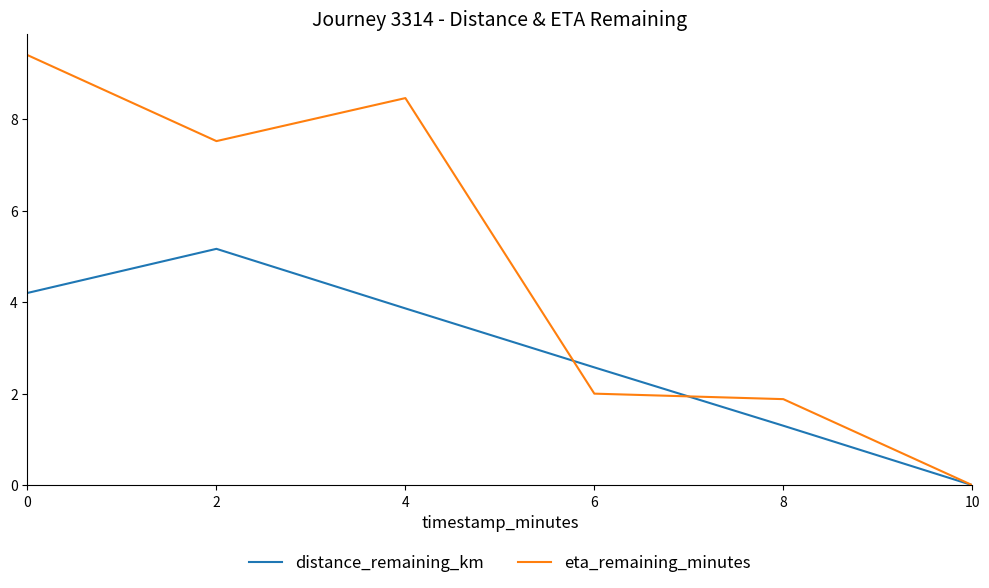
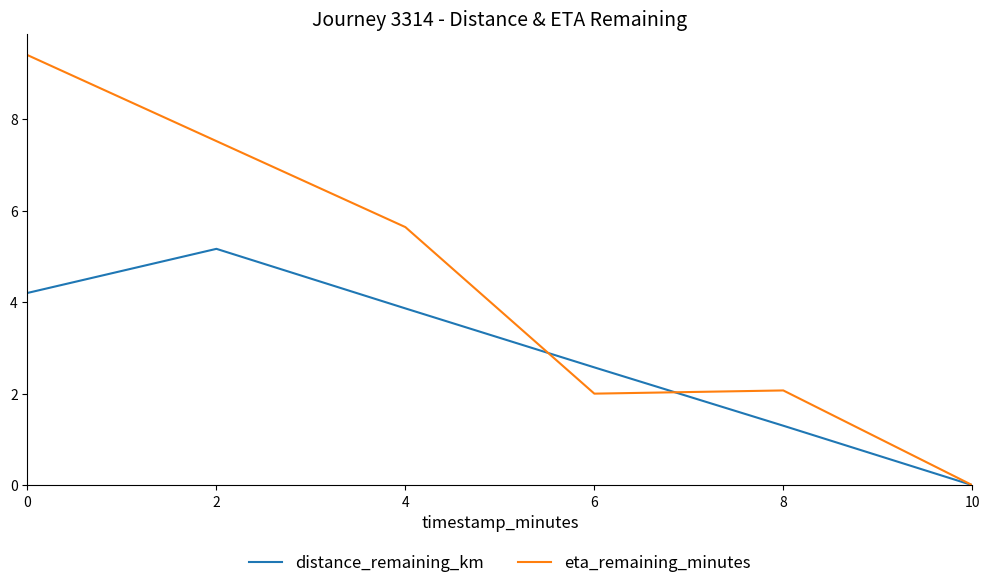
  {
    "distance_remaining_km": {
      "0": 4.2,
      "2": 5.2,
      "4": 3.9,
      "6": 2.6,
      "8": 1.3
    },
    "eta_remaining_minutes": {
      "0": 9.4,
      "2": 7.5,
-     "4": 8.5,
+     "4": 5.6,
      "6": 2.0,
-     "8": 1.9
+     "8": 2.1
    }
  }
